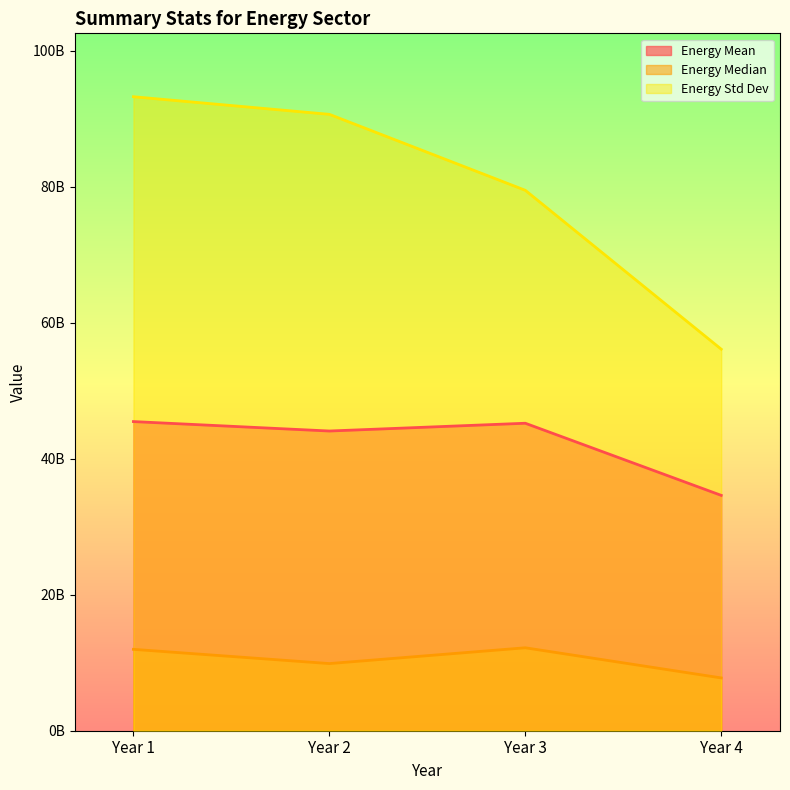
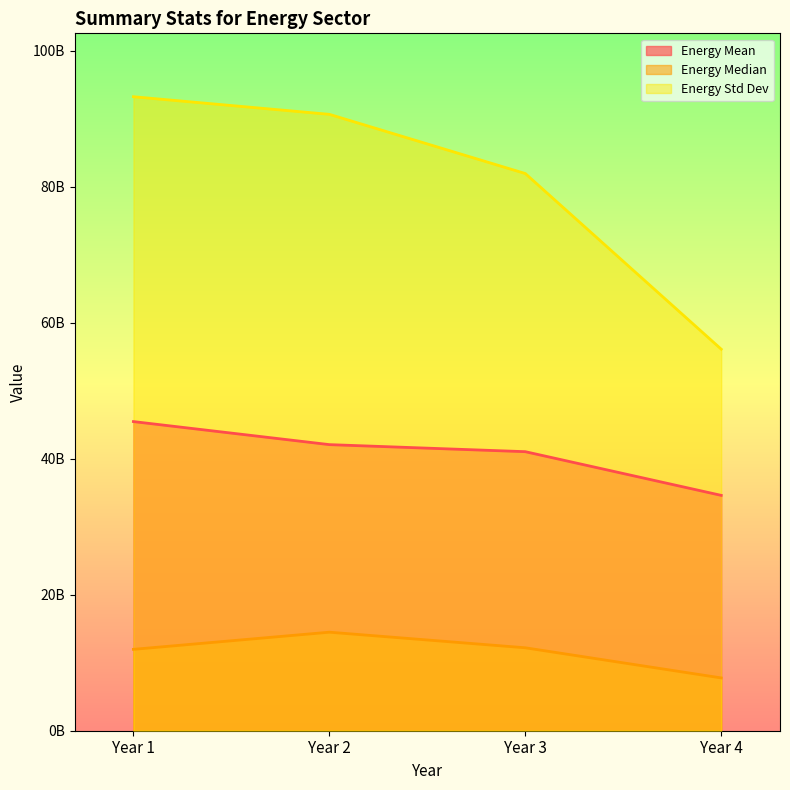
  {
    "Energy Mean": {
      "Year 1": 45000000000,
-     "Year 2": 44000000000,
-     "Year 3": 45000000000,
+     "Year 2": 42000000000,
+     "Year 3": 41000000000,
      "Year 4": 35000000000
    },
    "Energy Median": {
      "Year 1": 12000000000,
-     "Year 2": 10000000000,
+     "Year 2": 14000000000,
      "Year 3": 12000000000,
      "Year 4": 8000000000
    },
    "Energy Std Dev": {
      "Year 1": 93000000000,
      "Year 2": 91000000000,
-     "Year 3": 79000000000,
+     "Year 3": 82000000000,
      "Year 4": 56000000000
    }
  }
